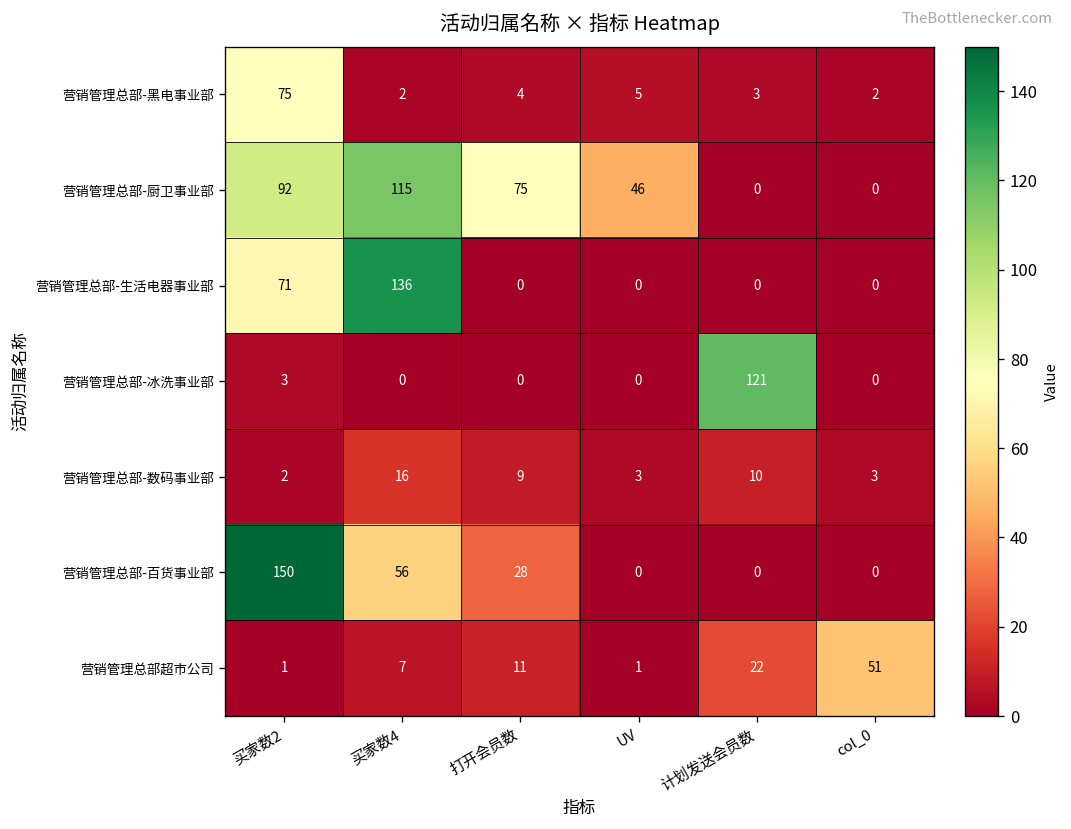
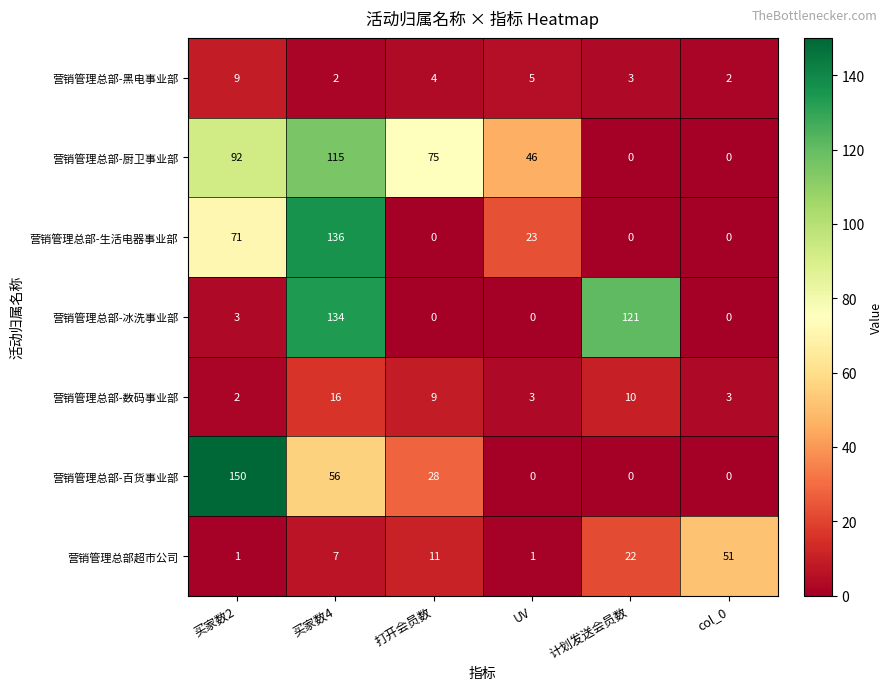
  {
    "营销管理总部-黑电事业部": {
-     "买家数2": 75,
+     "买家数2": 9,
      "买家数4": 2,
      "打开会员数": 4,
      "UV": 5,
      "计划发送会员数": 3,
      "col_0": 2
    },
    "营销管理总部-厨卫事业部": {
      "买家数2": 92,
      "买家数4": 115,
      "打开会员数": 75,
      "UV": 46,
      "计划发送会员数": 0,
      "col_0": 0
    },
    "营销管理总部-生活电器事业部": {
      "买家数2": 71,
      "买家数4": 136,
      "打开会员数": 0,
-     "UV": 0,
+     "UV": 23,
      "计划发送会员数": 0,
      "col_0": 0
    },
    "营销管理总部-冰洗事业部": {
      "买家数2": 3,
-     "买家数4": 0,
+     "买家数4": 134,
      "打开会员数": 0,
      "UV": 0,
      "计划发送会员数": 121,
      "col_0": 0
    },
    "营销管理总部-数码事业部": {
      "买家数2": 2,
      "买家数4": 16,
      "打开会员数": 9,
      "UV": 3,
      "计划发送会员数": 10,
      "col_0": 3
    },
    "营销管理总部-百货事业部": {
      "买家数2": 150,
      "买家数4": 56,
      "打开会员数": 28,
      "UV": 0,
      "计划发送会员数": 0,
      "col_0": 0
    },
    "营销管理总部超市公司": {
      "买家数2": 1,
      "买家数4": 7,
      "打开会员数": 11,
      "UV": 1,
      "计划发送会员数": 22,
      "col_0": 51
    }
  }
